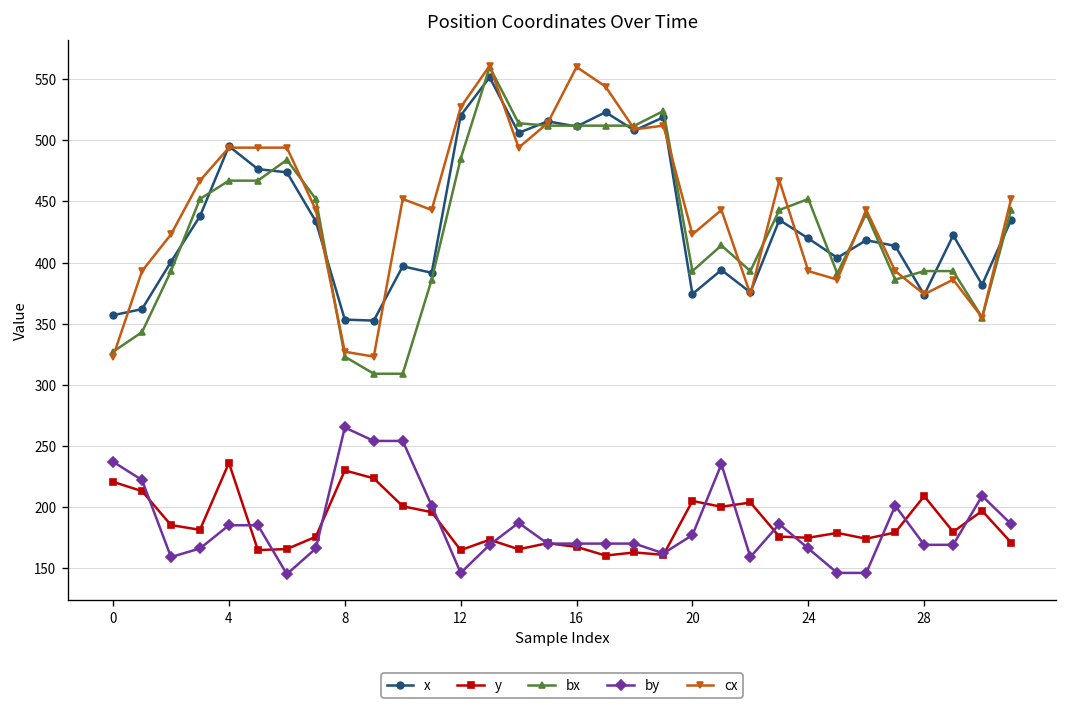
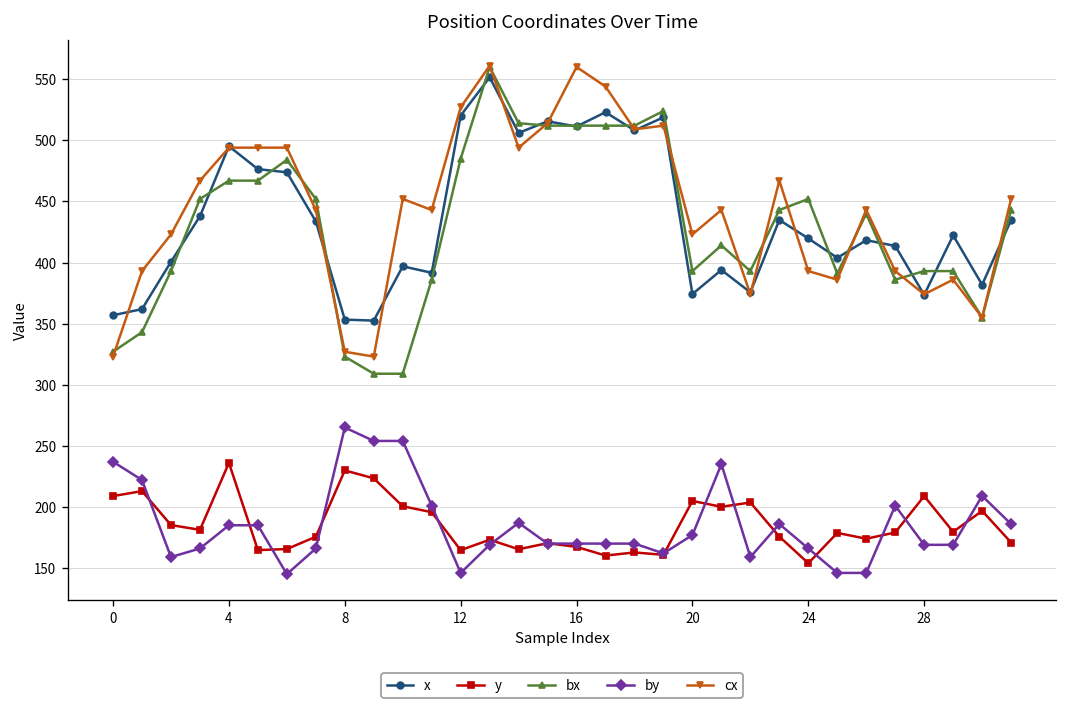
  {
    "x": {
      "0": 357,
      "8": 353,
      "12": 520,
      "20": 374,
      "24": 420
    },
    "y": {
-     "0": 221,
+     "0": 209,
      "4": 236,
      "8": 230,
      "12": 165,
      "16": 167,
      "20": 205,
-     "24": 175,
+     "24": 154,
      "28": 209
    },
    "bx": {
      "0": 327,
      "4": 467,
      "8": 323,
      "12": 485,
      "20": 393,
      "24": 452,
      "28": 393
    },
    "by": {
      "0": 237,
      "4": 185,
      "8": 265,
      "12": 146,
      "16": 170,
      "20": 177,
      "24": 166,
      "28": 169
    },
    "cx": {
      "0": 323,
      "8": 327,
      "12": 527,
      "16": 560,
      "20": 423,
      "24": 393
    }
  }
